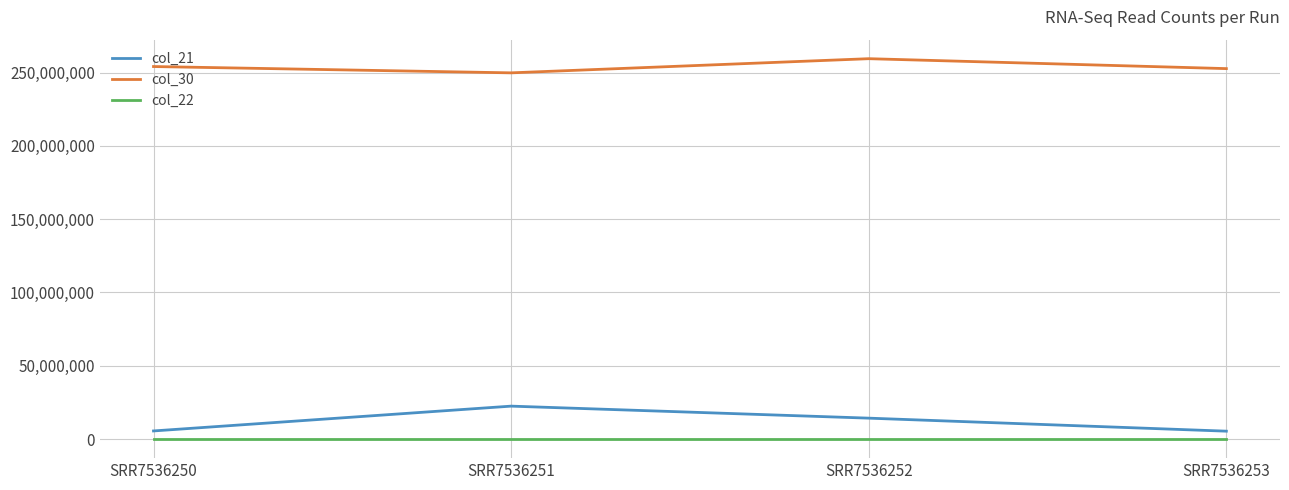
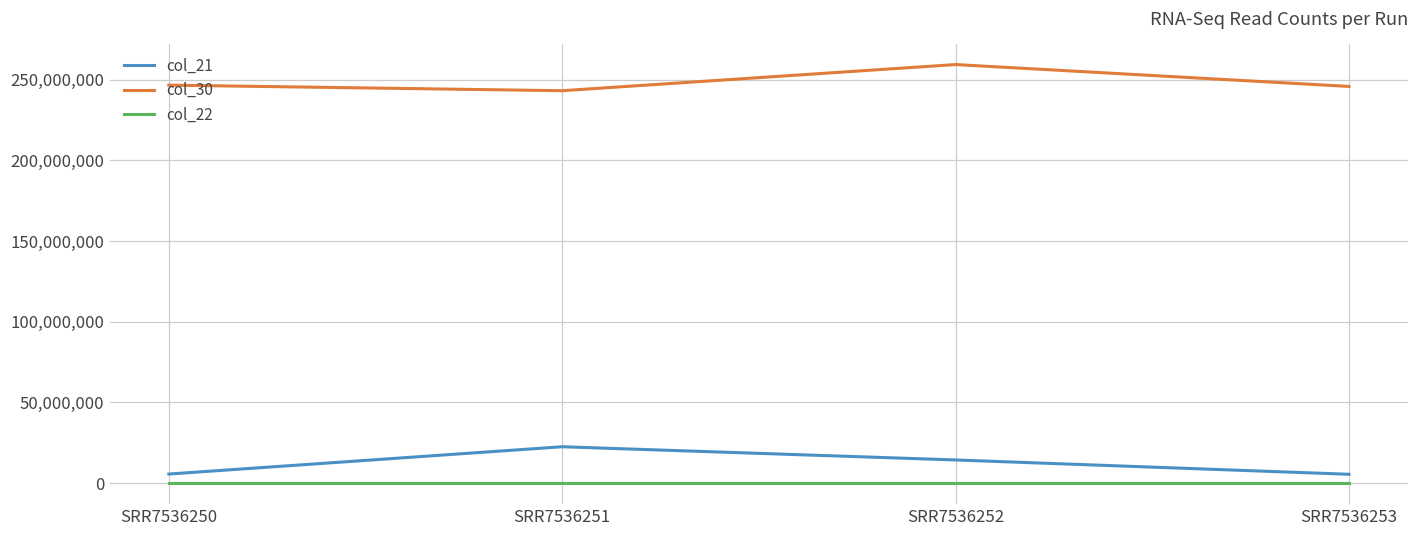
  {
    "col_21": {
      "SRR7536250": "6,000,000",
      "SRR7536251": "22,000,000",
      "SRR7536252": "14,000,000",
      "SRR7536253": "5,000,000"
    },
    "col_30": {
-     "SRR7536250": "254,000,000",
-     "SRR7536251": "250,000,000",
+     "SRR7536250": "247,000,000",
+     "SRR7536251": "243,000,000",
      "SRR7536252": "259,000,000",
-     "SRR7536253": "253,000,000"
+     "SRR7536253": "246,000,000"
    },
    "col_22": {
      "SRR7536250": "0",
      "SRR7536251": "0",
      "SRR7536252": "0",
      "SRR7536253": "0"
    }
  }
